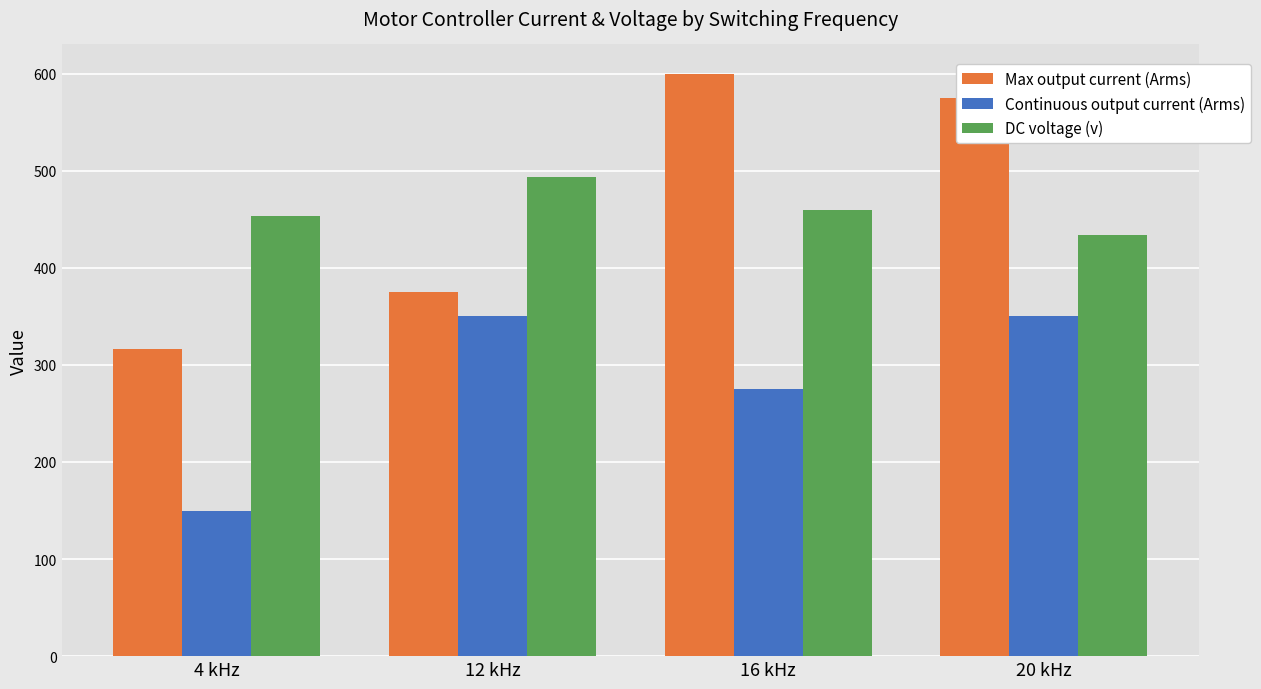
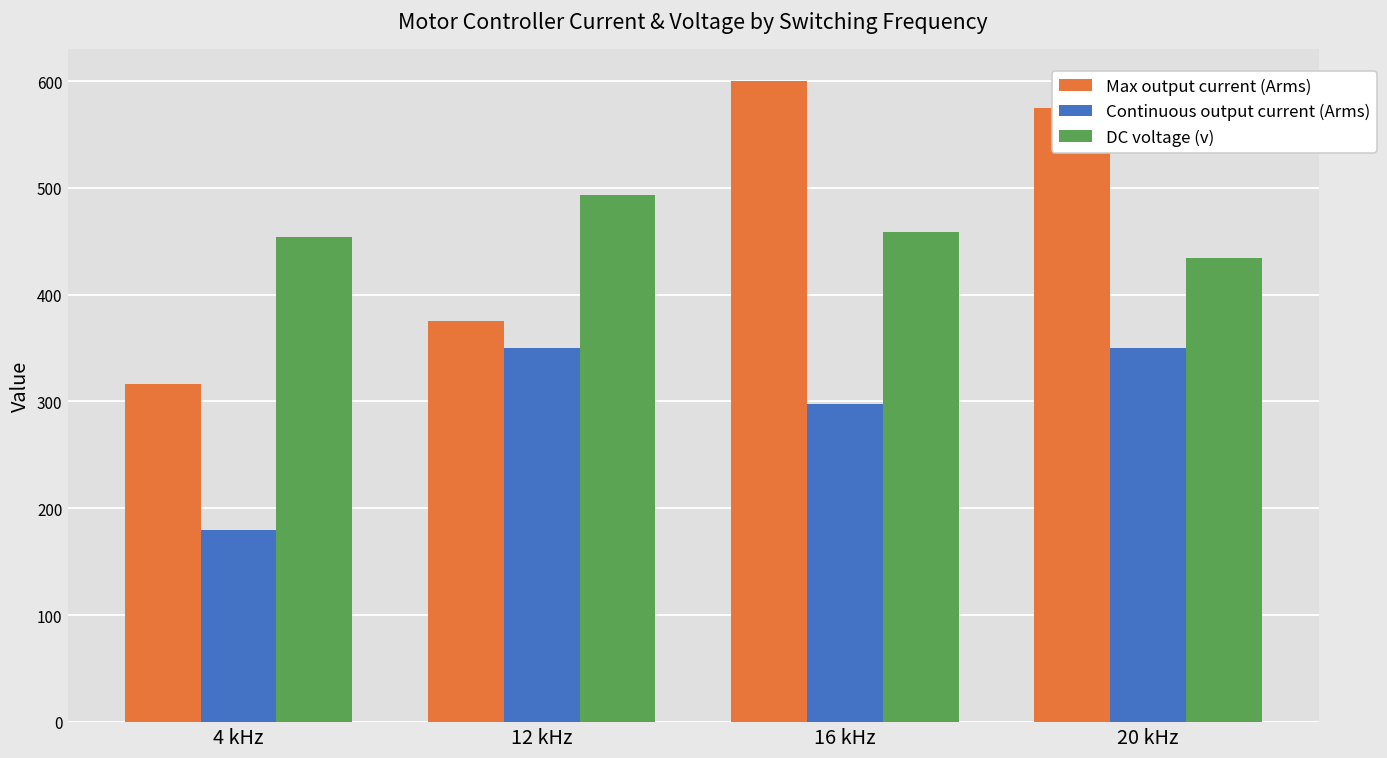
  {
    "Max output current (Arms)": {
      "4 kHz": 320,
      "12 kHz": 380,
      "16 kHz": 600
    },
    "Continuous output current (Arms)": {
-     "4 kHz": 150,
+     "4 kHz": 180,
      "12 kHz": 350,
-     "16 kHz": 280,
+     "16 kHz": 300,
      "20 kHz": 350
    },
    "DC voltage (v)": {
      "4 kHz": 450,
      "12 kHz": 490,
      "16 kHz": 460,
      "20 kHz": 430
    }
  }
